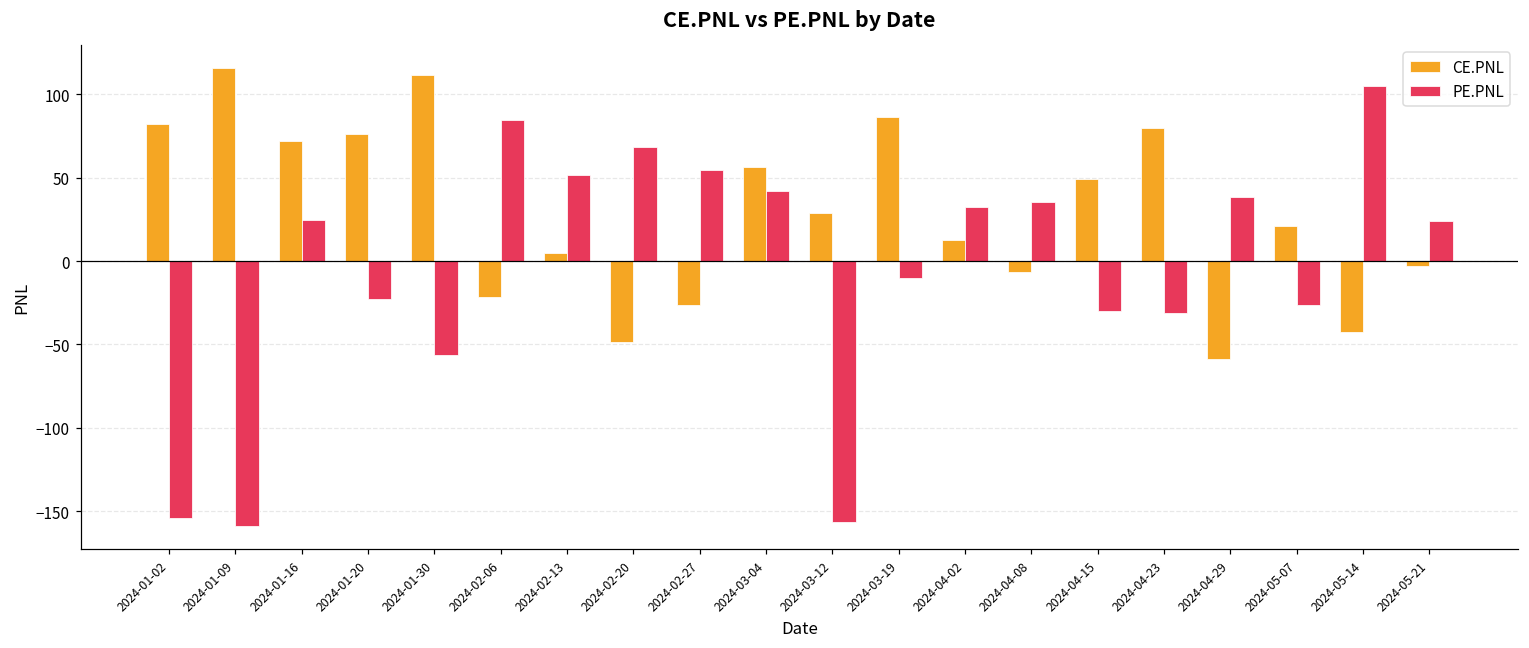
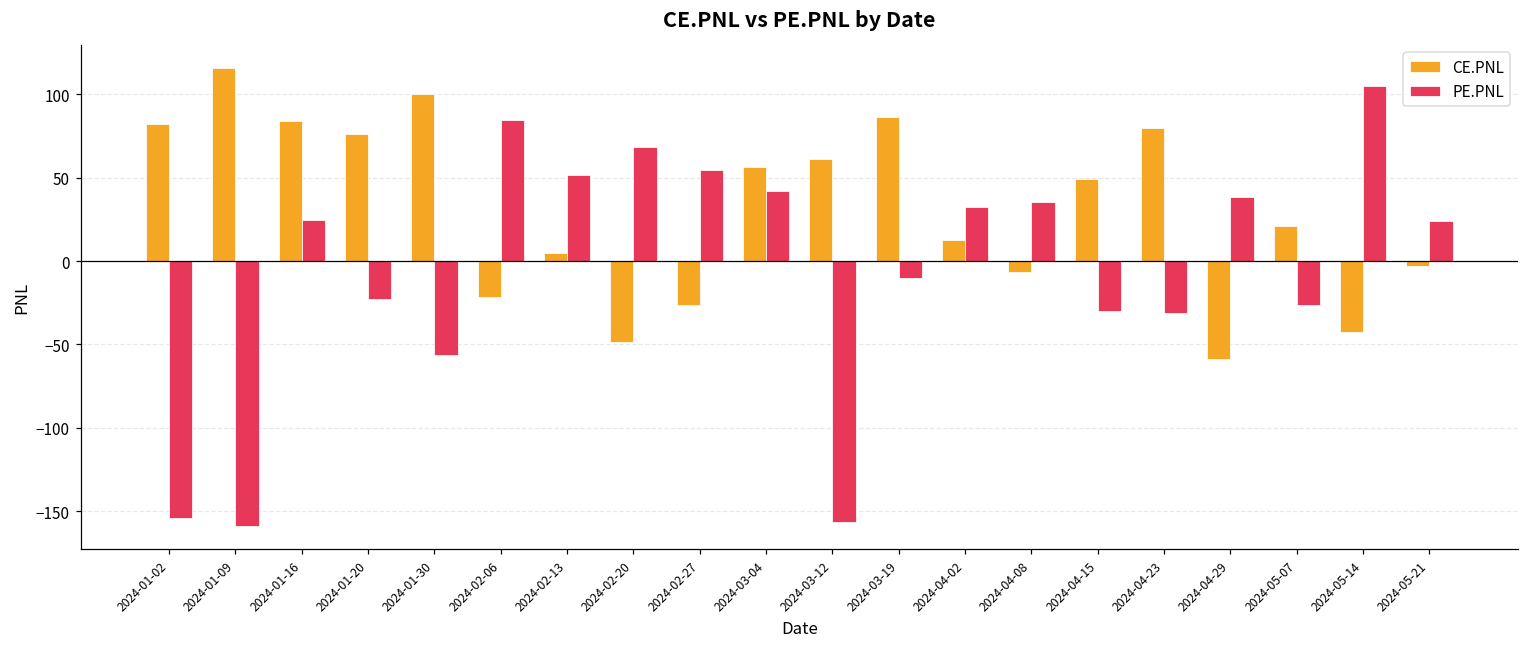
  {
    "CE.PNL": {
      "2024-01-02": 82,
      "2024-01-09": 116,
-     "2024-01-16": 72,
+     "2024-01-16": 84,
      "2024-01-20": 76,
-     "2024-01-30": 112,
+     "2024-01-30": 100,
      "2024-02-06": -22,
      "2024-02-13": 5,
      "2024-02-20": -49,
      "2024-02-27": -26,
      "2024-03-04": 57,
-     "2024-03-12": 29,
+     "2024-03-12": 61,
      "2024-03-19": 87,
      "2024-04-02": 13,
      "2024-04-08": -7,
      "2024-04-15": 49,
      "2024-04-23": 80,
      "2024-04-29": -58,
      "2024-05-07": 21,
      "2024-05-14": -43,
      "2024-05-21": -3
    },
    "PE.PNL": {
      "2024-01-02": -154,
      "2024-01-09": -159,
      "2024-01-16": 25,
      "2024-01-20": -22,
      "2024-01-30": -56,
      "2024-02-06": 85,
      "2024-02-13": 51,
      "2024-02-20": 68,
      "2024-02-27": 55,
      "2024-03-04": 42,
      "2024-03-12": -157,
      "2024-03-19": -10,
      "2024-04-02": 32,
      "2024-04-08": 35,
      "2024-04-15": -30,
      "2024-04-23": -31,
      "2024-04-29": 38,
      "2024-05-07": -27,
      "2024-05-14": 105,
      "2024-05-21": 24
    }
  }
